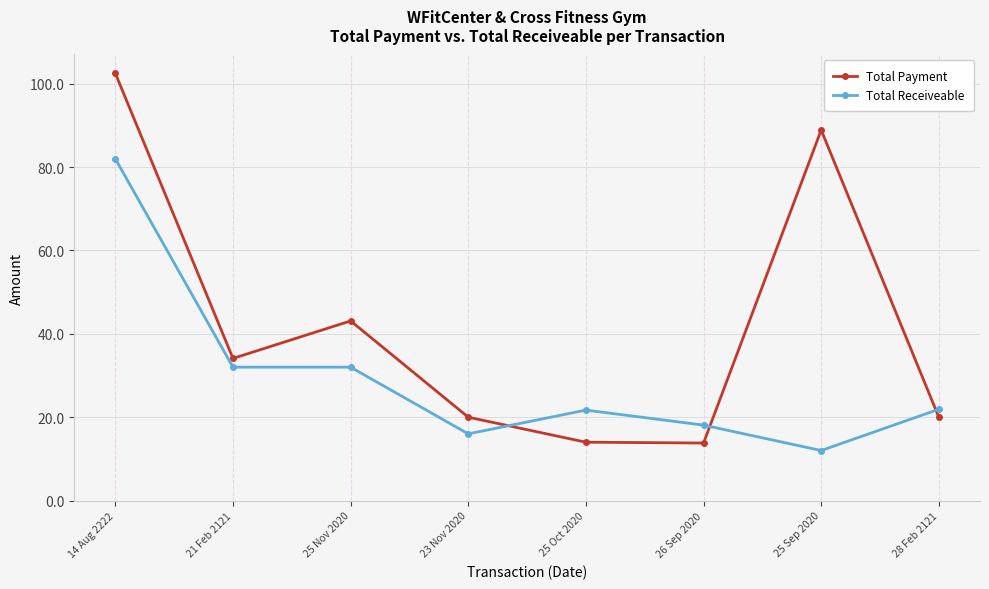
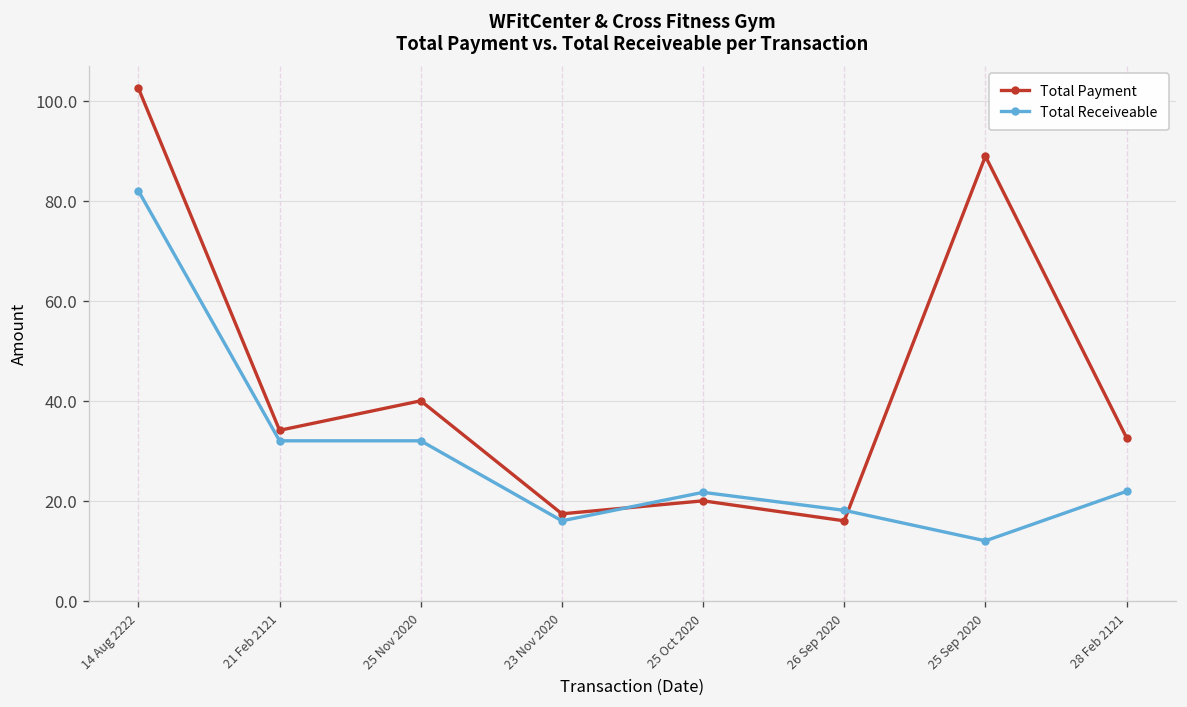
  {
    "Total Payment": {
      "14 Aug 2222": 103,
      "21 Feb 2121": 34,
-     "25 Nov 2020": 43,
-     "23 Nov 2020": 20,
-     "25 Oct 2020": 14,
-     "26 Sep 2020": 14,
+     "25 Nov 2020": 40,
+     "23 Nov 2020": 17,
+     "25 Oct 2020": 20,
+     "26 Sep 2020": 16,
      "25 Sep 2020": 89,
-     "28 Feb 2121": 20
+     "28 Feb 2121": 33
    },
    "Total Receiveable": {
      "14 Aug 2222": 82,
      "21 Feb 2121": 32,
      "25 Nov 2020": 32,
      "23 Nov 2020": 16,
      "25 Oct 2020": 22,
      "26 Sep 2020": 18,
      "25 Sep 2020": 12,
      "28 Feb 2121": 22
    }
  }
